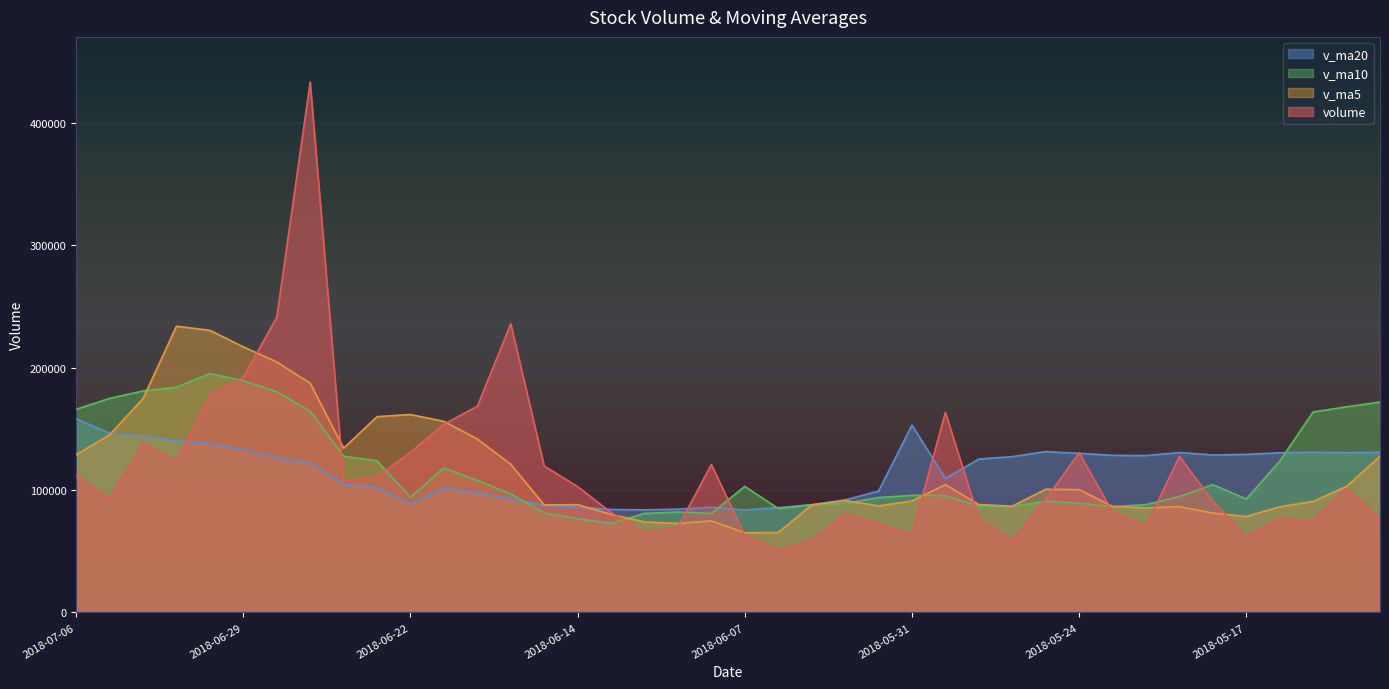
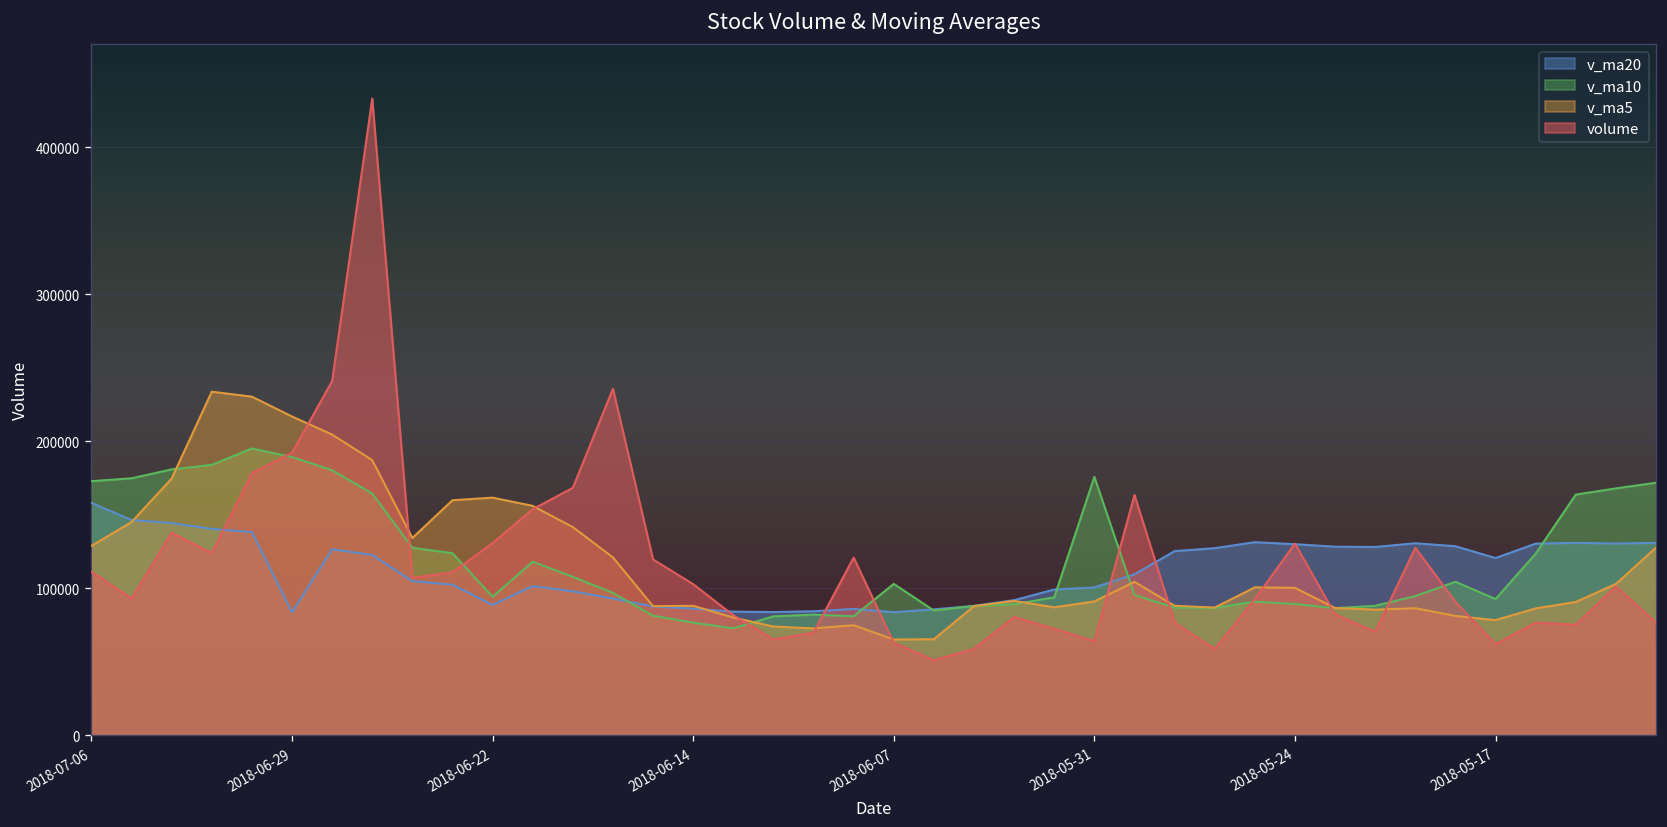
  {
    "v_ma20": {
      "2018-07-06": 158000,
-     "2018-06-29": 133000,
+     "2018-06-29": 84000,
      "2018-06-22": 89000,
      "2018-06-07": 84000,
-     "2018-05-31": 153000,
-     "2018-05-17": 129000
+     "2018-05-31": 101000,
+     "2018-05-17": 121000
    },
    "v_ma10": {
-     "2018-07-06": 166000,
+     "2018-07-06": 173000,
      "2018-06-29": 189000,
      "2018-06-22": 94000,
      "2018-06-14": 77000,
      "2018-06-07": 103000,
-     "2018-05-31": 96000,
+     "2018-05-31": 176000,
      "2018-05-24": 89000,
      "2018-05-17": 93000
    }
  }
